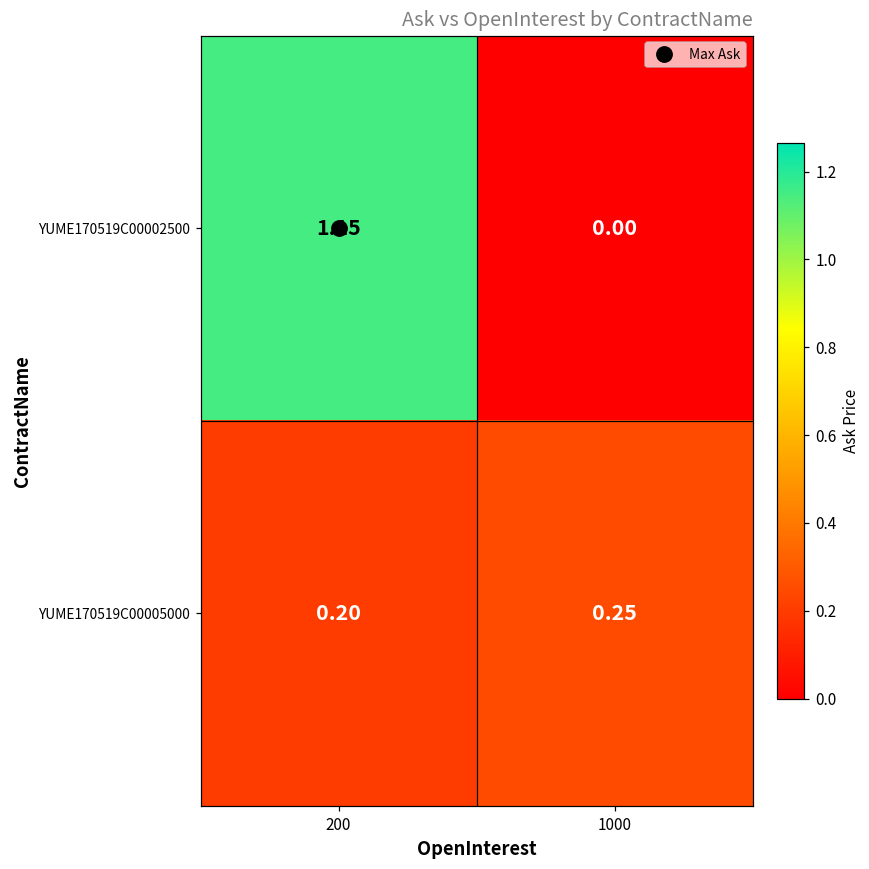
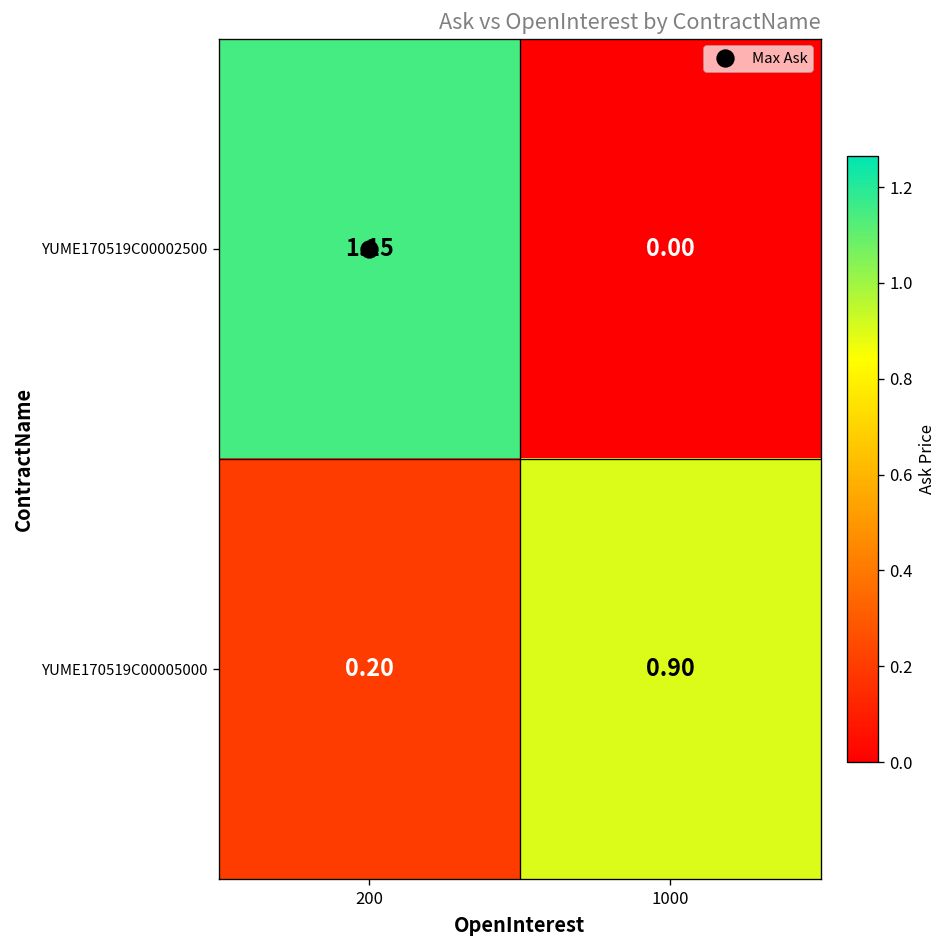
  {
    "YUME170519C00002500": {
      "1000": 0.00
    },
    "YUME170519C00005000": {
      "200": 0.20,
-     "1000": 0.25
+     "1000": 0.90
    }
  }
